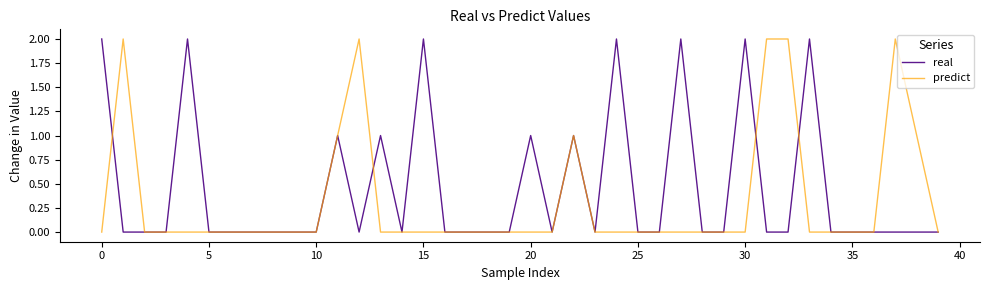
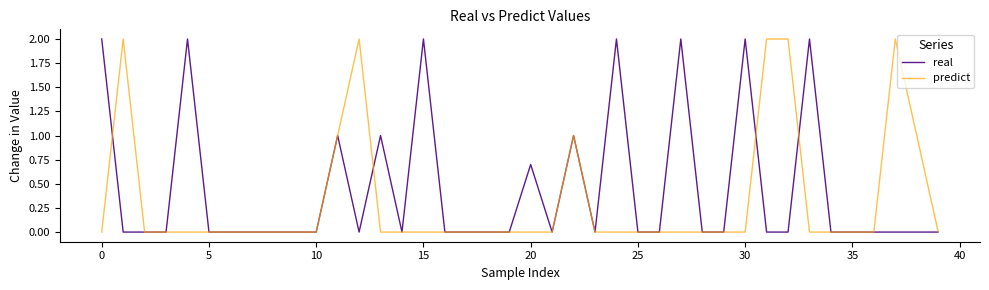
  {
    "real": {
      "0": 2.0,
      "15": 2.0,
-     "20": 1.0,
+     "20": 0.7,
      "30": 2.0
    },
    "predict": {
      "0": 0.0,
      "15": 0.0,
      "20": 0.0,
      "30": 0.0
    }
  }
